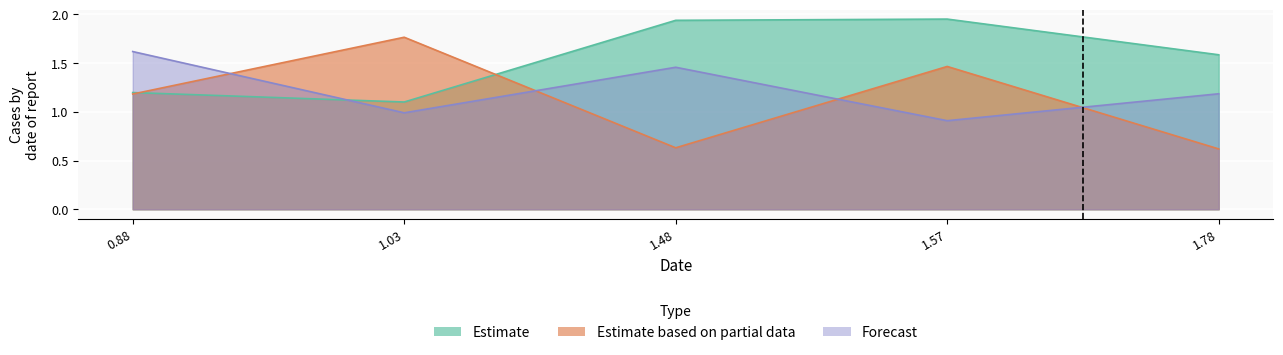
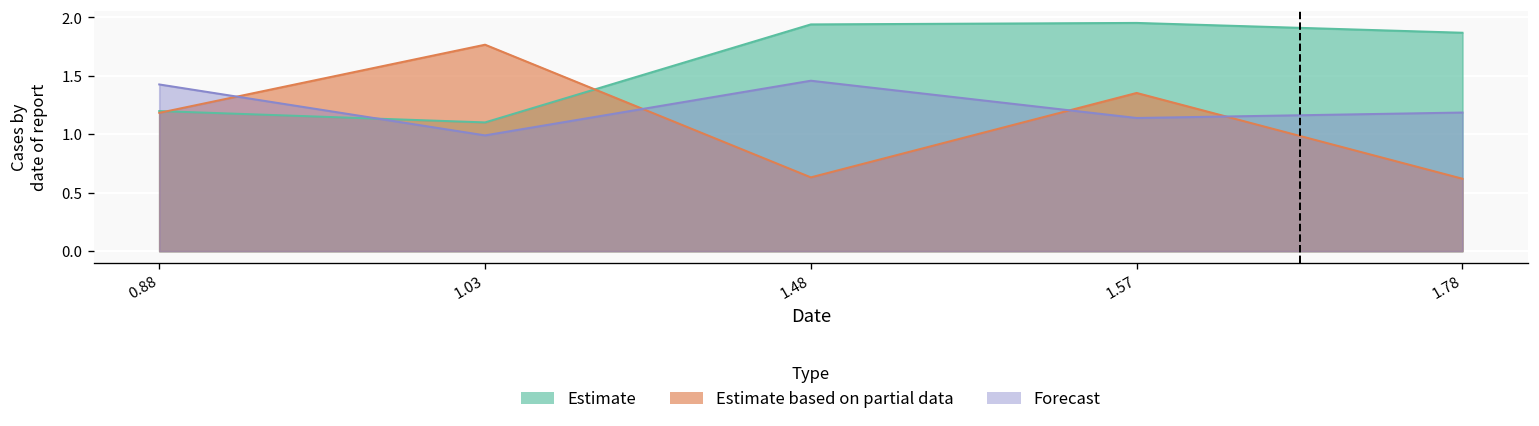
  {
    "Estimate": {
      "1.03": 1.1,
      "1.48": 1.9,
      "1.57": 2.0,
-     "1.78": 1.6
+     "1.78": 1.9
    },
    "Estimate based on partial data": {
      "1.03": 1.8,
      "1.48": 0.6,
-     "1.57": 1.5,
+     "1.57": 1.4,
      "1.78": 0.6
    },
    "Forecast": {
-     "0.88": 1.6,
+     "0.88": 1.4,
      "1.03": 1.0,
      "1.48": 1.5,
-     "1.57": 0.9,
+     "1.57": 1.1,
      "1.78": 1.2
    }
  }
